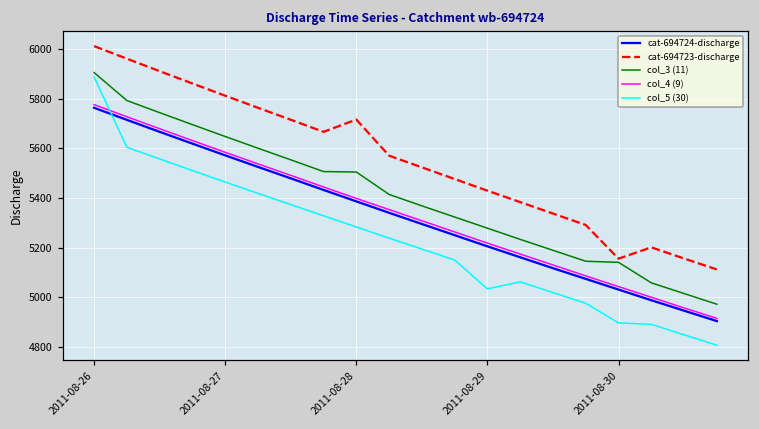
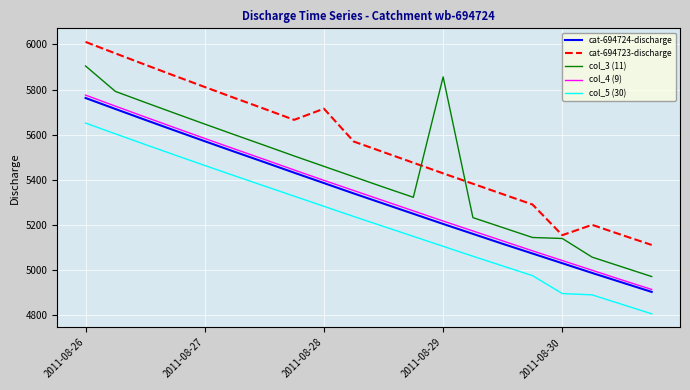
  {
    "cat-694724-discharge": {
      "2011-08-26": 5760,
      "2011-08-27": 5570,
      "2011-08-28": 5390,
      "2011-08-29": 5210,
      "2011-08-30": 5030
    },
    "cat-694723-discharge": {
      "2011-08-26": 6010,
      "2011-08-27": 5810,
      "2011-08-28": 5720,
      "2011-08-29": 5430,
      "2011-08-30": 5160
    },
    "col_3 (11)": {
      "2011-08-26": 5900,
      "2011-08-27": 5650,
-     "2011-08-28": 5500,
-     "2011-08-29": 5280,
+     "2011-08-28": 5460,
+     "2011-08-29": 5860,
      "2011-08-30": 5140
    },
    "col_4 (9)": {
      "2011-08-26": 5780,
      "2011-08-27": 5580,
      "2011-08-28": 5400,
      "2011-08-29": 5220,
      "2011-08-30": 5040
    },
    "col_5 (30)": {
-     "2011-08-26": 5890,
+     "2011-08-26": 5650,
      "2011-08-27": 5460,
      "2011-08-28": 5280,
-     "2011-08-29": 5030,
+     "2011-08-29": 5110,
      "2011-08-30": 4900
    }
  }
